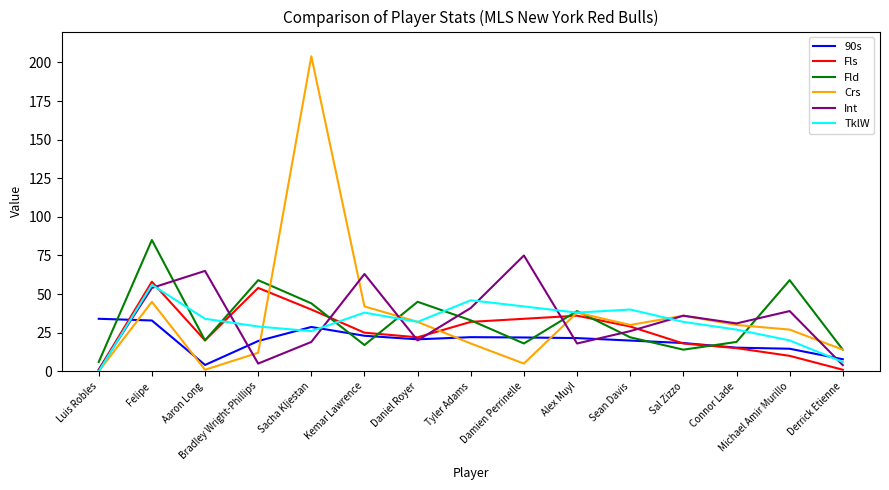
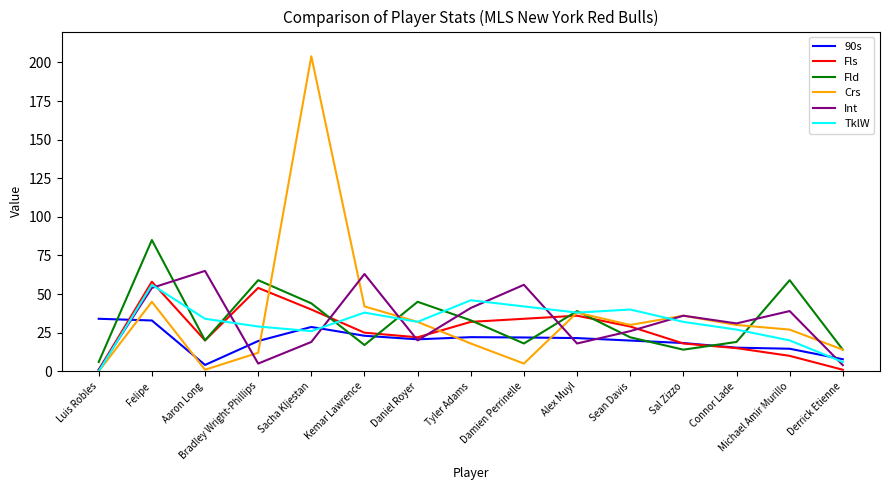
  {
    "90s": {
      "Luis Robles": 34,
      "Felipe": 33,
      "Aaron Long": 4,
      "Bradley Wright-Phillips": 20,
      "Sacha Kljestan": 29,
      "Kemar Lawrence": 23,
      "Tyler Adams": 22,
      "Damien Perrinelle": 22,
      "Alex Muyl": 22,
      "Sean Davis": 20,
      "Michael Amir Murillo": 15,
      "Derrick Etienne": 8
    },
    "Fls": {
      "Felipe": 58,
      "Bradley Wright-Phillips": 54,
      "Sacha Kljestan": 40,
      "Kemar Lawrence": 25,
      "Damien Perrinelle": 34,
      "Alex Muyl": 36,
      "Michael Amir Murillo": 10,
      "Derrick Etienne": 1
    },
    "Fld": {
      "Luis Robles": 6,
      "Felipe": 85,
      "Bradley Wright-Phillips": 59,
      "Sacha Kljestan": 44,
      "Kemar Lawrence": 17,
      "Daniel Royer": 45,
      "Damien Perrinelle": 18,
      "Sean Davis": 22,
      "Sal Zizzo": 14,
      "Connor Lade": 19,
      "Michael Amir Murillo": 59
    },
    "Crs": {
      "Felipe": 45,
      "Aaron Long": 1,
      "Bradley Wright-Phillips": 12,
      "Sacha Kljestan": 204,
      "Kemar Lawrence": 42,
      "Tyler Adams": 18,
      "Damien Perrinelle": 5,
      "Michael Amir Murillo": 27
    },
    "Int": {
      "Felipe": 54,
      "Aaron Long": 65,
      "Bradley Wright-Phillips": 5,
      "Sacha Kljestan": 19,
      "Kemar Lawrence": 63,
      "Tyler Adams": 41,
-     "Damien Perrinelle": 75,
+     "Damien Perrinelle": 56,
      "Alex Muyl": 18,
      "Sean Davis": 26,
      "Michael Amir Murillo": 39,
      "Derrick Etienne": 4
    },
    "TklW": {
      "Felipe": 56,
      "Aaron Long": 34,
      "Bradley Wright-Phillips": 29,
      "Sacha Kljestan": 26,
      "Kemar Lawrence": 38,
      "Tyler Adams": 46,
      "Damien Perrinelle": 42,
      "Sean Davis": 40,
      "Sal Zizzo": 32,
      "Connor Lade": 27,
      "Michael Amir Murillo": 20,
      "Derrick Etienne": 6
    }
  }
